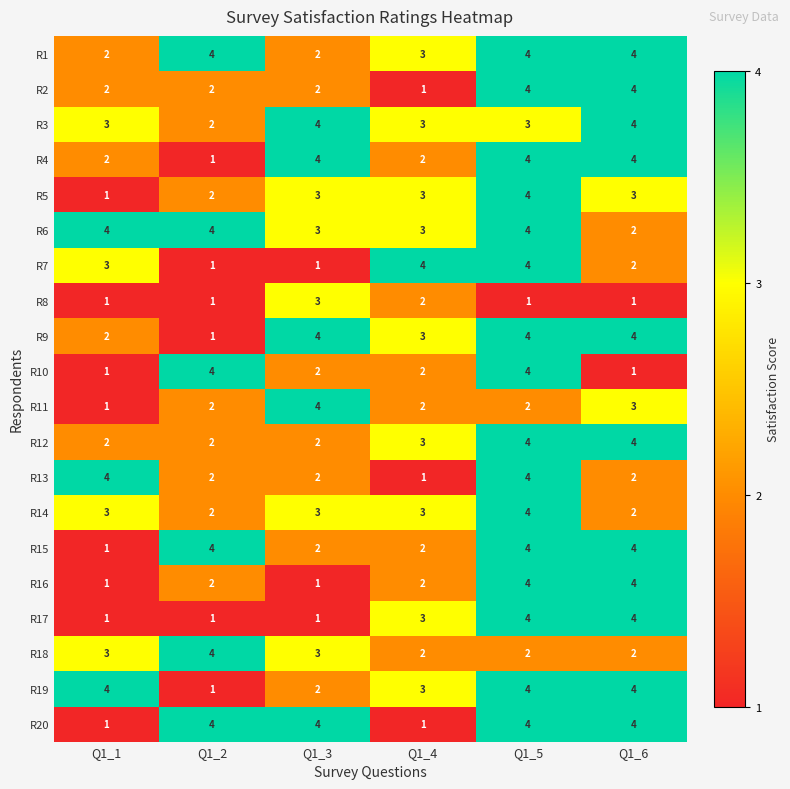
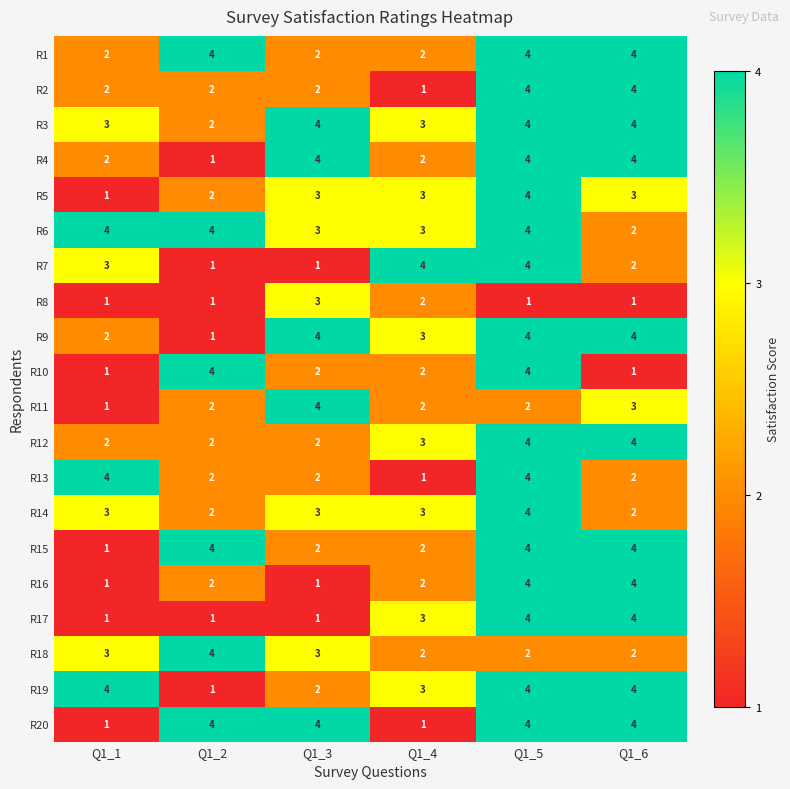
  {
    "R1": {
      "Q1_1": 2,
      "Q1_2": 4,
      "Q1_3": 2,
-     "Q1_4": 3,
+     "Q1_4": 2,
      "Q1_5": 4,
      "Q1_6": 4
    },
    "R2": {
      "Q1_1": 2,
      "Q1_2": 2,
      "Q1_3": 2,
      "Q1_4": 1,
      "Q1_5": 4,
      "Q1_6": 4
    },
    "R3": {
      "Q1_1": 3,
      "Q1_2": 2,
      "Q1_3": 4,
      "Q1_4": 3,
-     "Q1_5": 3,
+     "Q1_5": 4,
      "Q1_6": 4
    },
    "R4": {
      "Q1_1": 2,
      "Q1_2": 1,
      "Q1_3": 4,
      "Q1_4": 2,
      "Q1_5": 4,
      "Q1_6": 4
    },
    "R5": {
      "Q1_1": 1,
      "Q1_2": 2,
      "Q1_3": 3,
      "Q1_4": 3,
      "Q1_5": 4,
      "Q1_6": 3
    },
    "R6": {
      "Q1_1": 4,
      "Q1_2": 4,
      "Q1_3": 3,
      "Q1_4": 3,
      "Q1_5": 4,
      "Q1_6": 2
    },
    "R7": {
      "Q1_1": 3,
      "Q1_2": 1,
      "Q1_3": 1,
      "Q1_4": 4,
      "Q1_5": 4,
      "Q1_6": 2
    },
    "R8": {
      "Q1_1": 1,
      "Q1_2": 1,
      "Q1_3": 3,
      "Q1_4": 2,
      "Q1_5": 1,
      "Q1_6": 1
    },
    "R9": {
      "Q1_1": 2,
      "Q1_2": 1,
      "Q1_3": 4,
      "Q1_4": 3,
      "Q1_5": 4,
      "Q1_6": 4
    },
    "R10": {
      "Q1_1": 1,
      "Q1_2": 4,
      "Q1_3": 2,
      "Q1_4": 2,
      "Q1_5": 4,
      "Q1_6": 1
    },
    "R11": {
      "Q1_1": 1,
      "Q1_2": 2,
      "Q1_3": 4,
      "Q1_4": 2,
      "Q1_5": 2,
      "Q1_6": 3
    },
    "R12": {
      "Q1_1": 2,
      "Q1_2": 2,
      "Q1_3": 2,
      "Q1_4": 3,
      "Q1_5": 4,
      "Q1_6": 4
    },
    "R13": {
      "Q1_1": 4,
      "Q1_2": 2,
      "Q1_3": 2,
      "Q1_4": 1,
      "Q1_5": 4,
      "Q1_6": 2
    },
    "R14": {
      "Q1_1": 3,
      "Q1_2": 2,
      "Q1_3": 3,
      "Q1_4": 3,
      "Q1_5": 4,
      "Q1_6": 2
    },
    "R15": {
      "Q1_1": 1,
      "Q1_2": 4,
      "Q1_3": 2,
      "Q1_4": 2,
      "Q1_5": 4,
      "Q1_6": 4
    },
    "R16": {
      "Q1_1": 1,
      "Q1_2": 2,
      "Q1_3": 1,
      "Q1_4": 2,
      "Q1_5": 4,
      "Q1_6": 4
    },
    "R17": {
      "Q1_1": 1,
      "Q1_2": 1,
      "Q1_3": 1,
      "Q1_4": 3,
      "Q1_5": 4,
      "Q1_6": 4
    },
    "R18": {
      "Q1_1": 3,
      "Q1_2": 4,
      "Q1_3": 3,
      "Q1_4": 2,
      "Q1_5": 2,
      "Q1_6": 2
    },
    "R19": {
      "Q1_1": 4,
      "Q1_2": 1,
      "Q1_3": 2,
      "Q1_4": 3,
      "Q1_5": 4,
      "Q1_6": 4
    },
    "R20": {
      "Q1_1": 1,
      "Q1_2": 4,
      "Q1_3": 4,
      "Q1_4": 1,
      "Q1_5": 4,
      "Q1_6": 4
    }
  }
